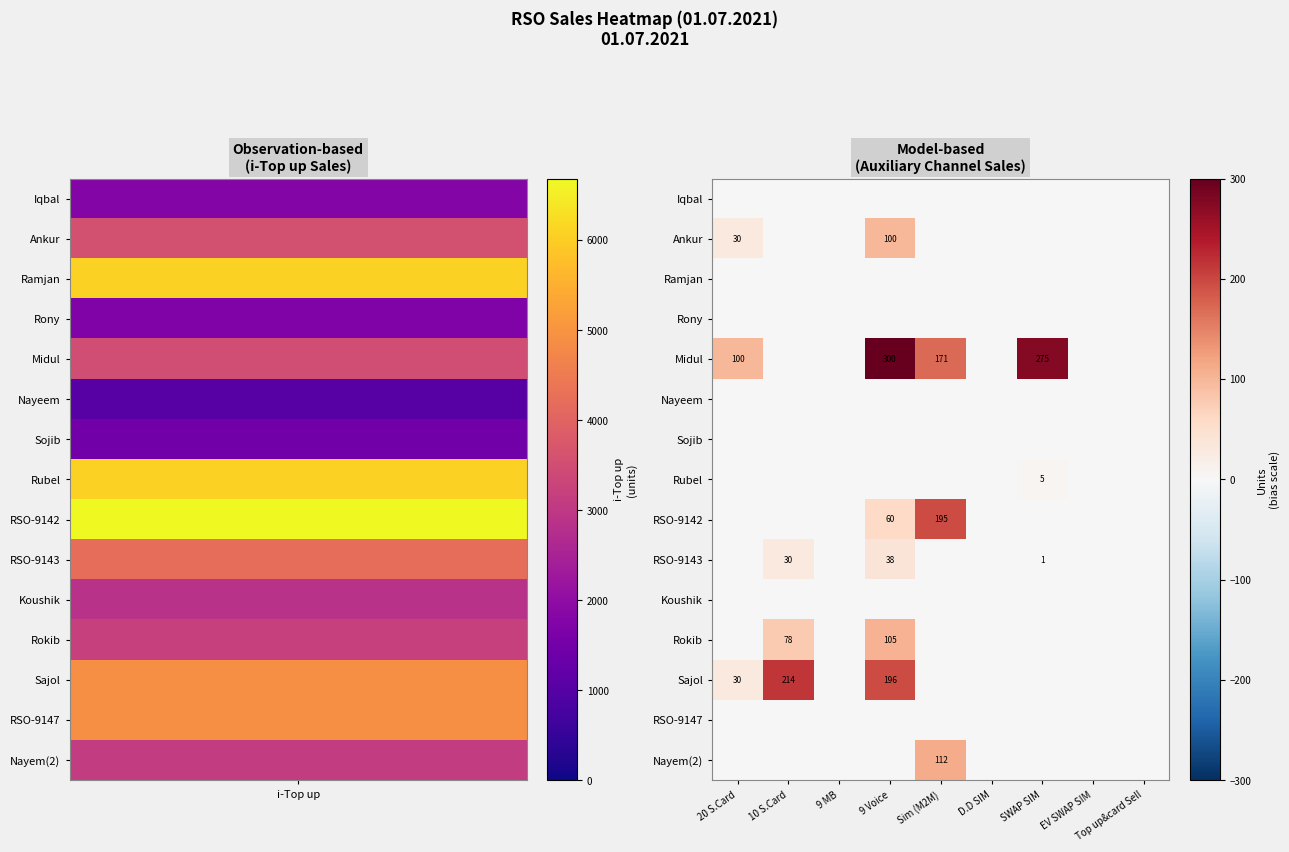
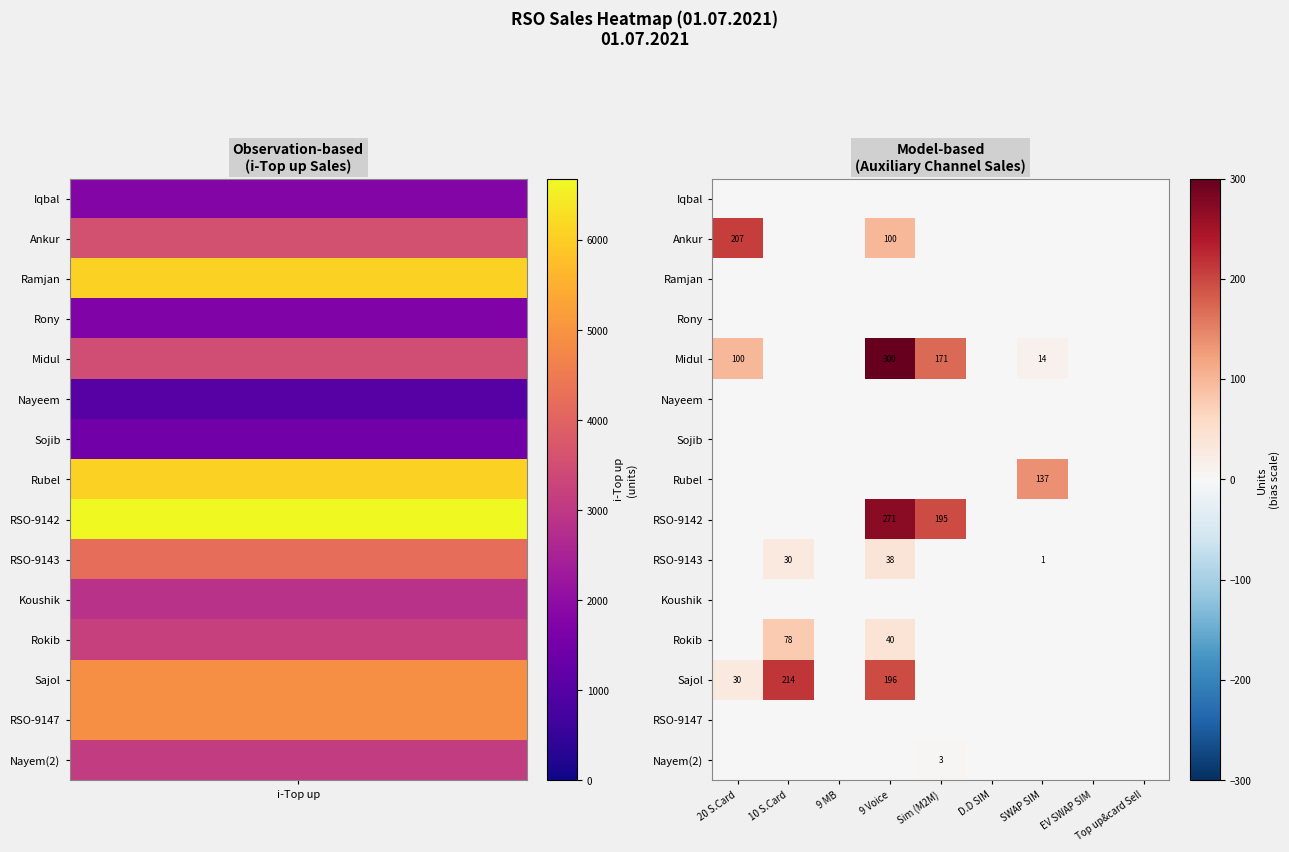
  {
    "Model-based (Auxiliary Channel Sales)": {
      "Ankur": {
-       "20 S.Card": 30,
+       "20 S.Card": 207,
        "9 Voice": 100
      },
      "Midul": {
        "20 S.Card": 100,
        "9 Voice": 300,
        "Sim (M2M)": 171,
-       "SWAP SIM": 275
+       "SWAP SIM": 14
      },
      "Rubel": {
-       "SWAP SIM": 5
+       "SWAP SIM": 137
      },
      "RSO-9142": {
-       "9 Voice": 60,
+       "9 Voice": 271,
        "Sim (M2M)": 195
      },
      "RSO-9143": {
        "10 S.Card": 30,
        "9 Voice": 38,
        "SWAP SIM": 1
      },
      "Rokib": {
        "10 S.Card": 78,
-       "9 Voice": 105
+       "9 Voice": 40
      },
      "Sajol": {
        "20 S.Card": 30,
        "10 S.Card": 214,
        "9 Voice": 196
      },
      "Nayem(2)": {
-       "Sim (M2M)": 112
+       "Sim (M2M)": 3
      }
    }
  }
